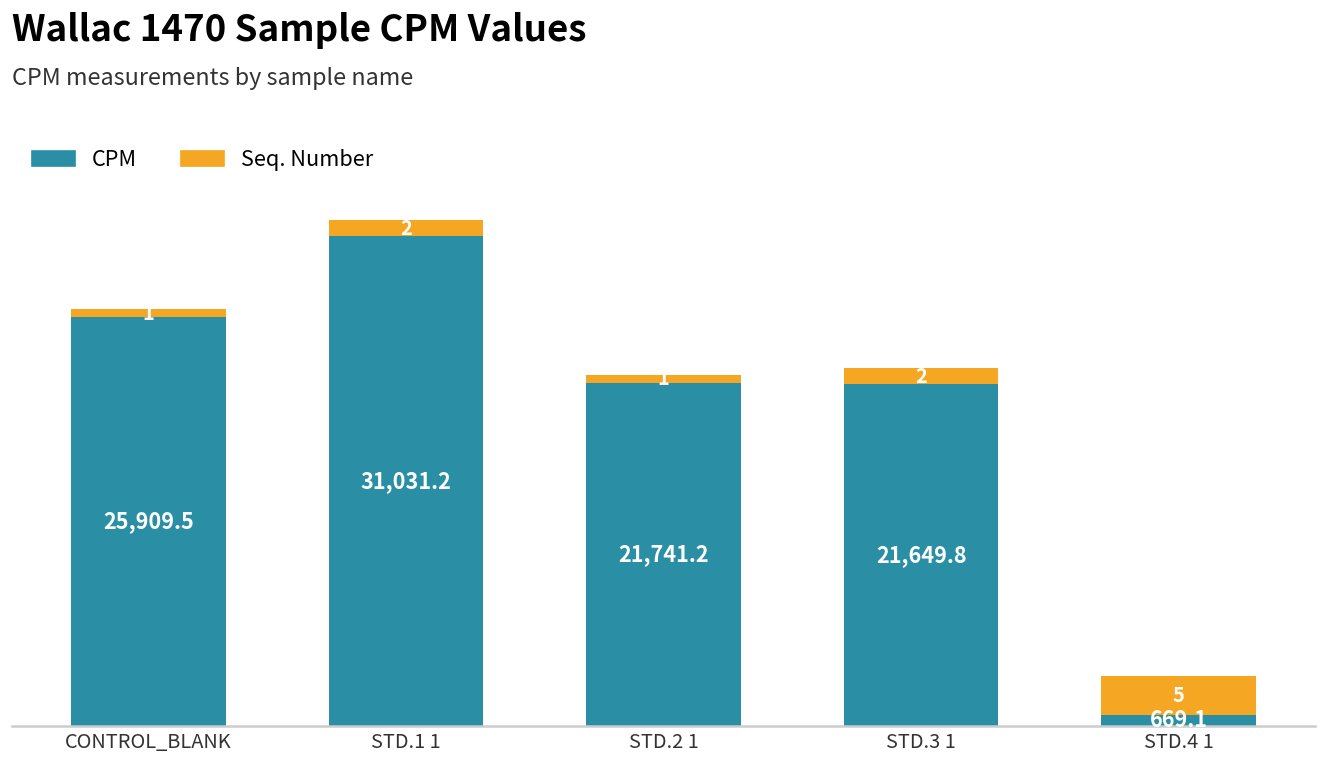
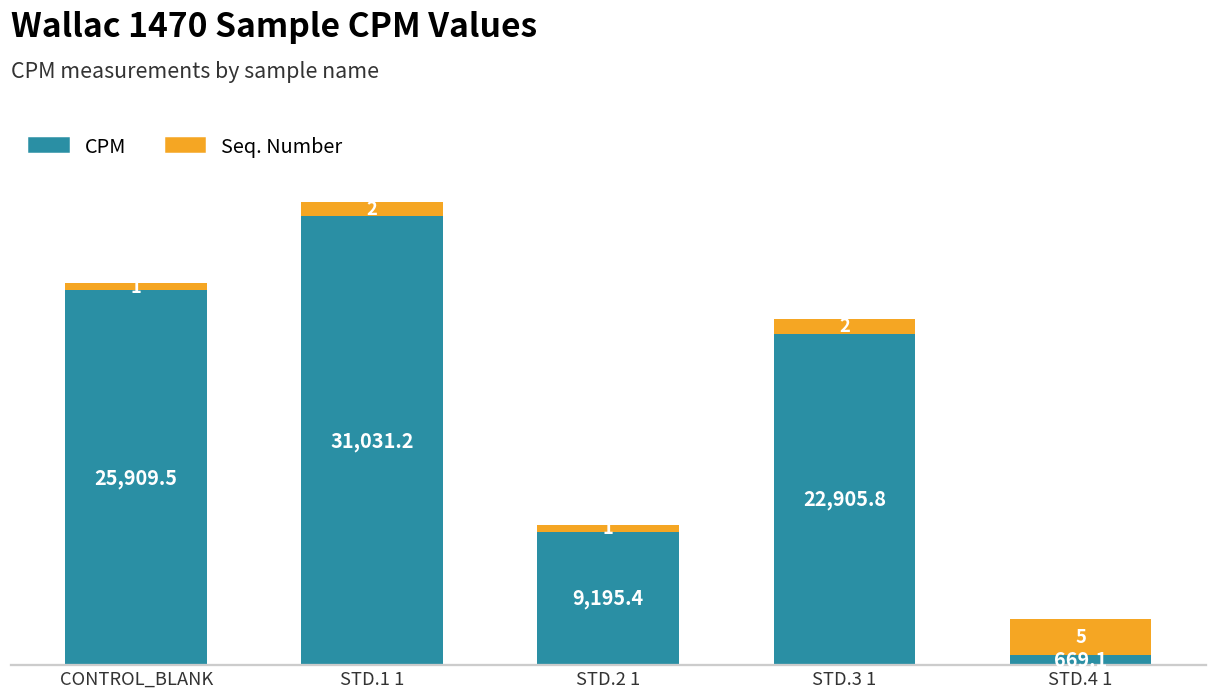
  {
    "CPM": {
      "CONTROL_BLANK": "25,909.5",
      "STD.1 1": "31,031.2",
-     "STD.2 1": "21,741.2",
-     "STD.3 1": "21,649.8",
+     "STD.2 1": "9,195.4",
+     "STD.3 1": "22,905.8",
      "STD.4 1": "669.1"
    }
  }
